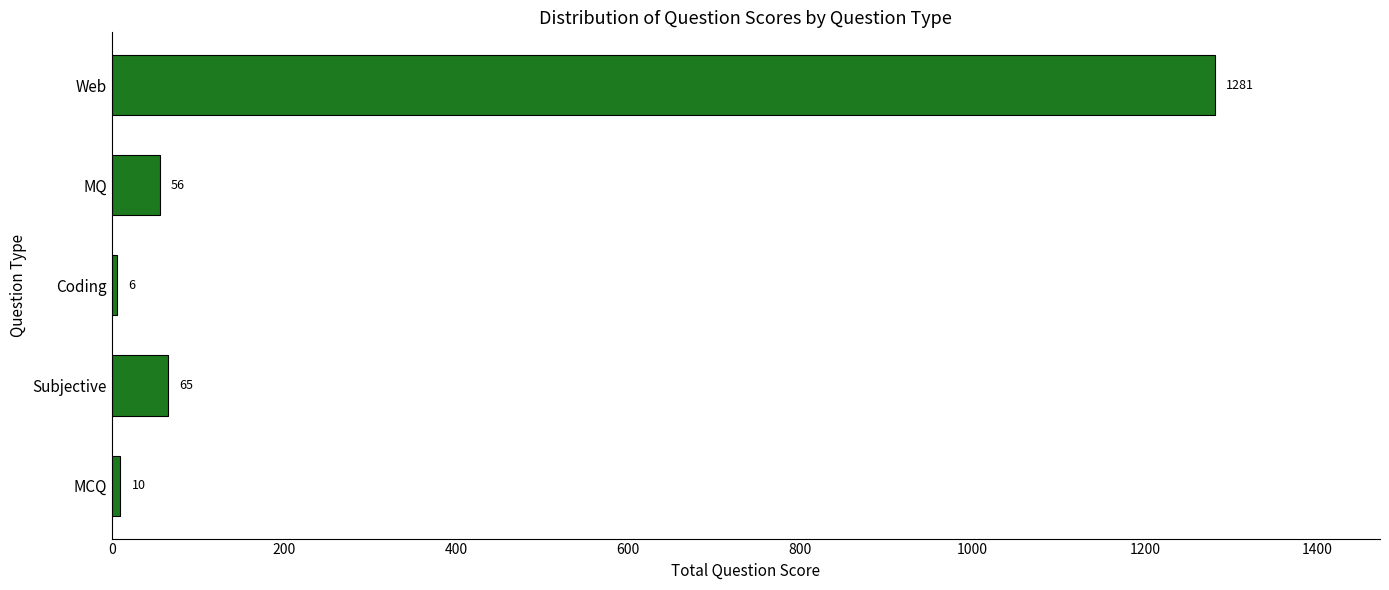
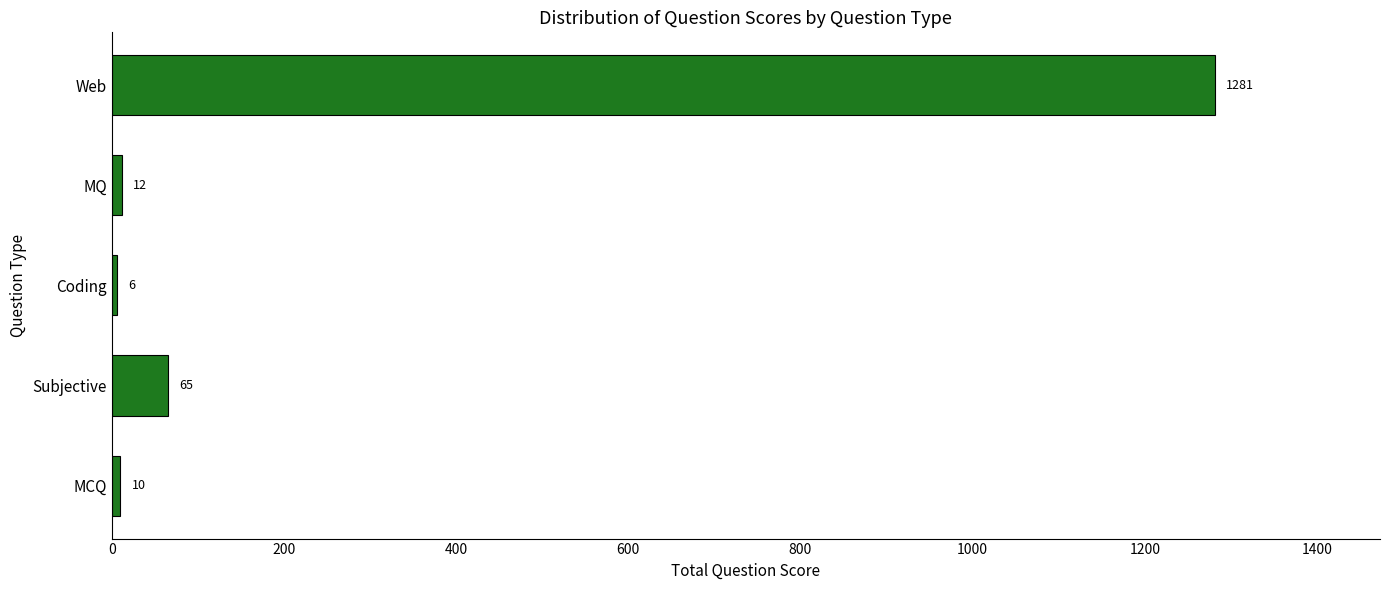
  {
    "Web": 1281,
-   "MQ": 56,
+   "MQ": 12,
    "Coding": 6,
    "Subjective": 65,
    "MCQ": 10
  }
